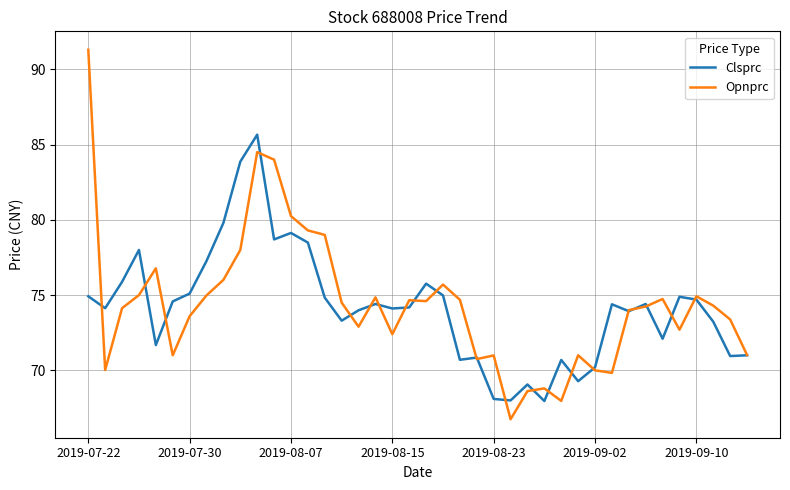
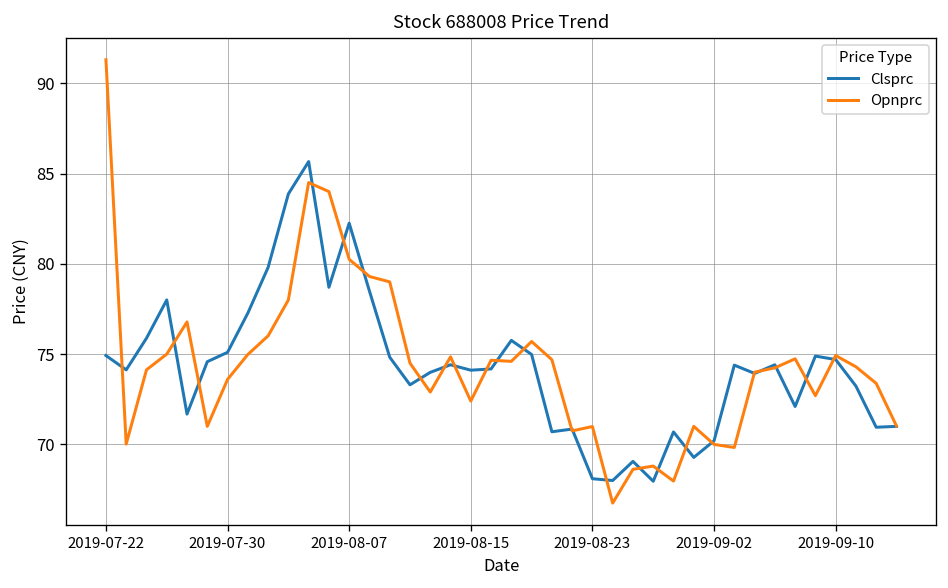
  {
    "Clsprc": {
      "2019-07-22": 74.9,
      "2019-07-30": 75.1,
-     "2019-08-07": 79.1,
+     "2019-08-07": 82.3,
      "2019-08-15": 74.1,
      "2019-08-23": 68.1,
      "2019-09-02": 70.2,
      "2019-09-10": 74.7
    },
    "Opnprc": {
      "2019-07-22": 91.3,
      "2019-07-30": 73.6,
      "2019-08-07": 80.3,
      "2019-08-15": 72.4,
      "2019-08-23": 71.0,
      "2019-09-02": 70.0,
      "2019-09-10": 74.9
    }
  }
